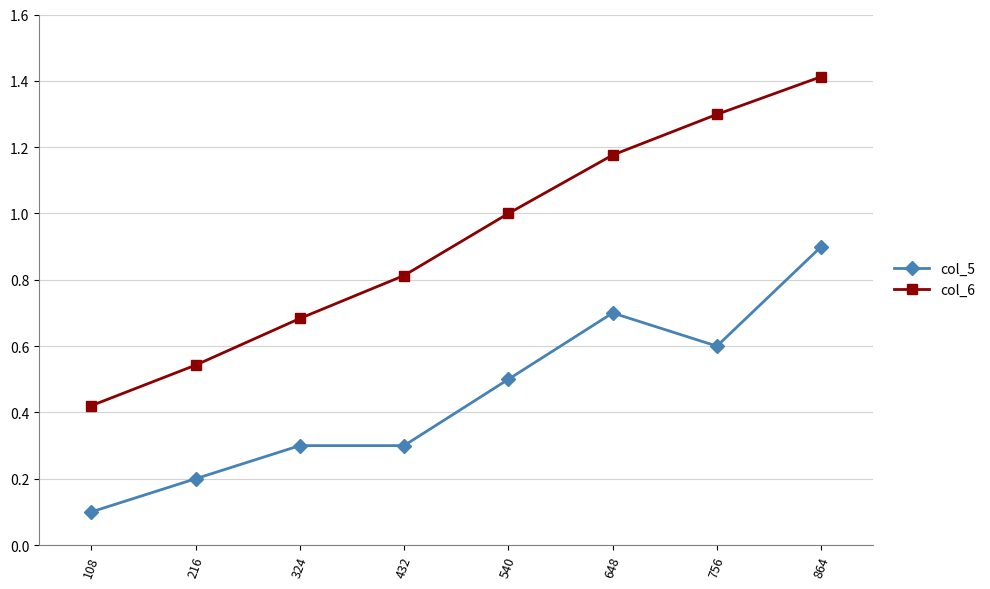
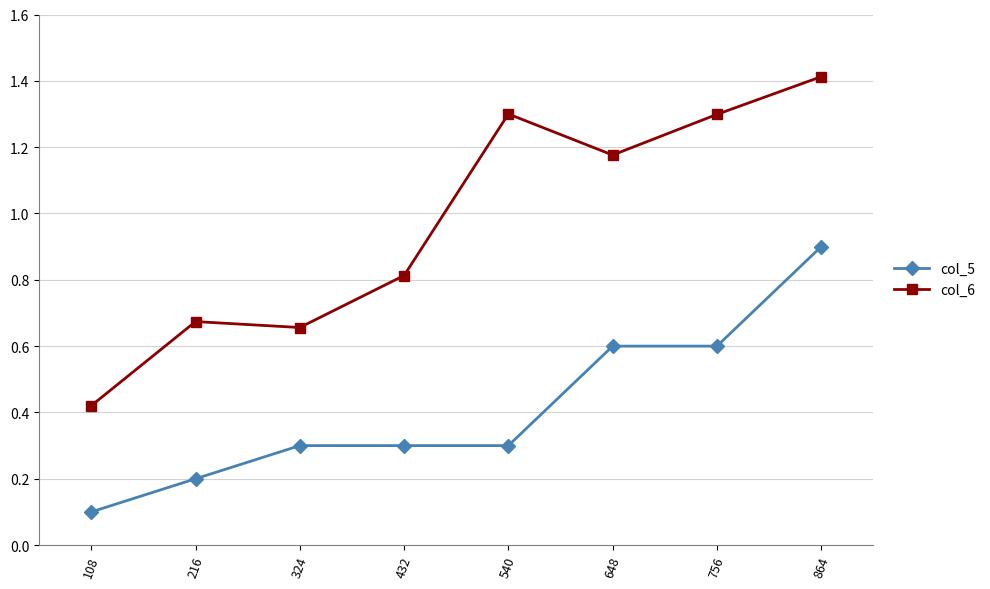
  {
    "col_5": {
      "108": 0.1,
      "216": 0.2,
      "324": 0.3,
      "432": 0.3,
-     "540": 0.5,
-     "648": 0.7,
+     "540": 0.3,
+     "648": 0.6,
      "756": 0.6,
      "864": 0.9
    },
    "col_6": {
      "108": 0.42,
-     "216": 0.54,
-     "324": 0.68,
+     "216": 0.67,
+     "324": 0.66,
      "432": 0.81,
-     "540": 1.0,
+     "540": 1.3,
      "648": 1.18,
      "756": 1.30,
      "864": 1.41
    }
  }
